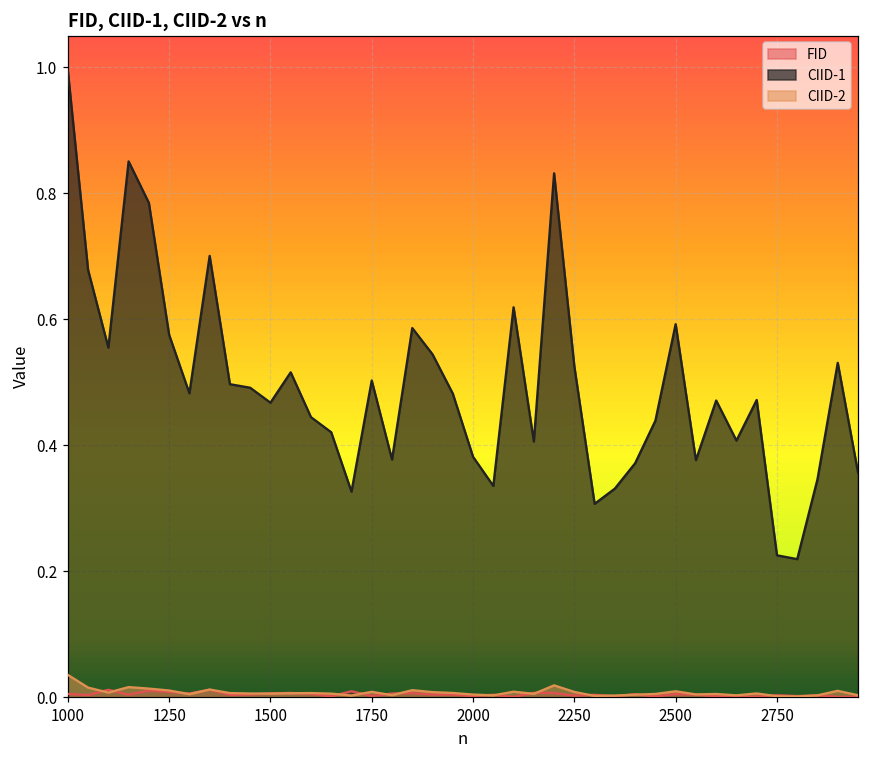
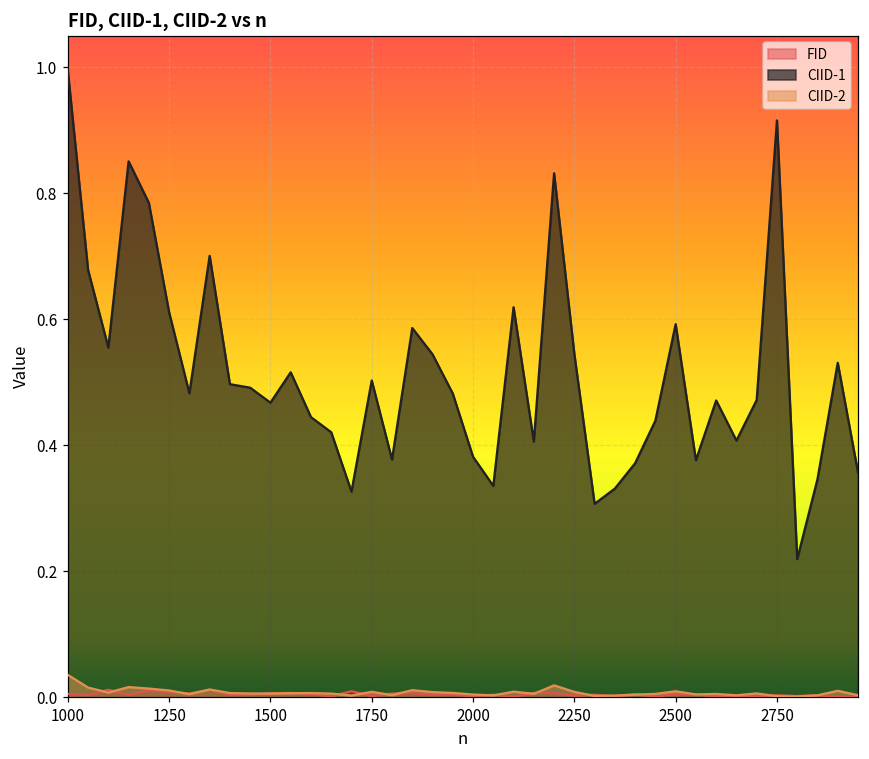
  {
    "CIID-1": {
      "1000": 0.99,
-     "1250": 0.58,
+     "1250": 0.61,
      "1500": 0.47,
      "1750": 0.50,
      "2000": 0.38,
-     "2250": 0.52,
+     "2250": 0.54,
      "2500": 0.59,
-     "2750": 0.23
+     "2750": 0.92
    }
  }
